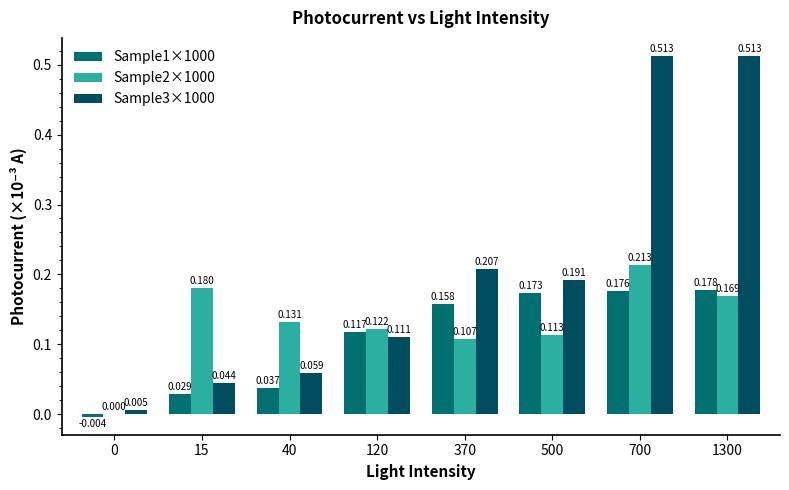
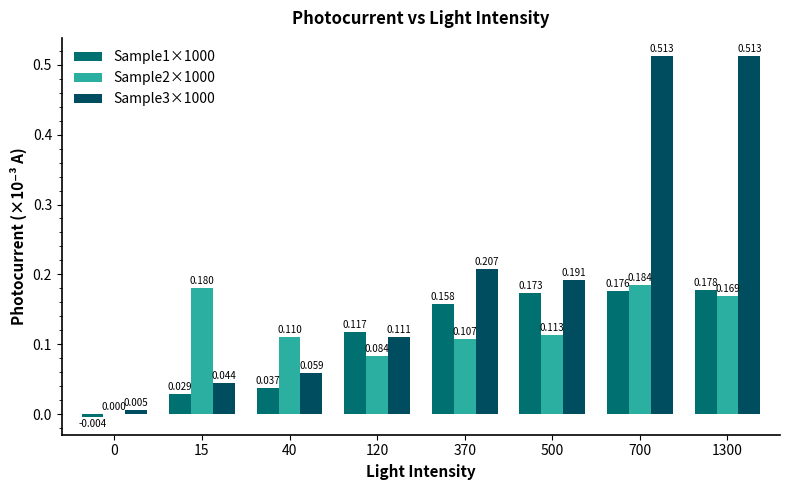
  {
    "Sample2×1000": {
      "0": 0.000,
      "15": 0.180,
-     "40": 0.131,
-     "120": 0.122,
+     "40": 0.110,
+     "120": 0.084,
      "370": 0.107,
      "500": 0.113,
-     "700": 0.213,
+     "700": 0.184,
      "1300": 0.169
    }
  }
